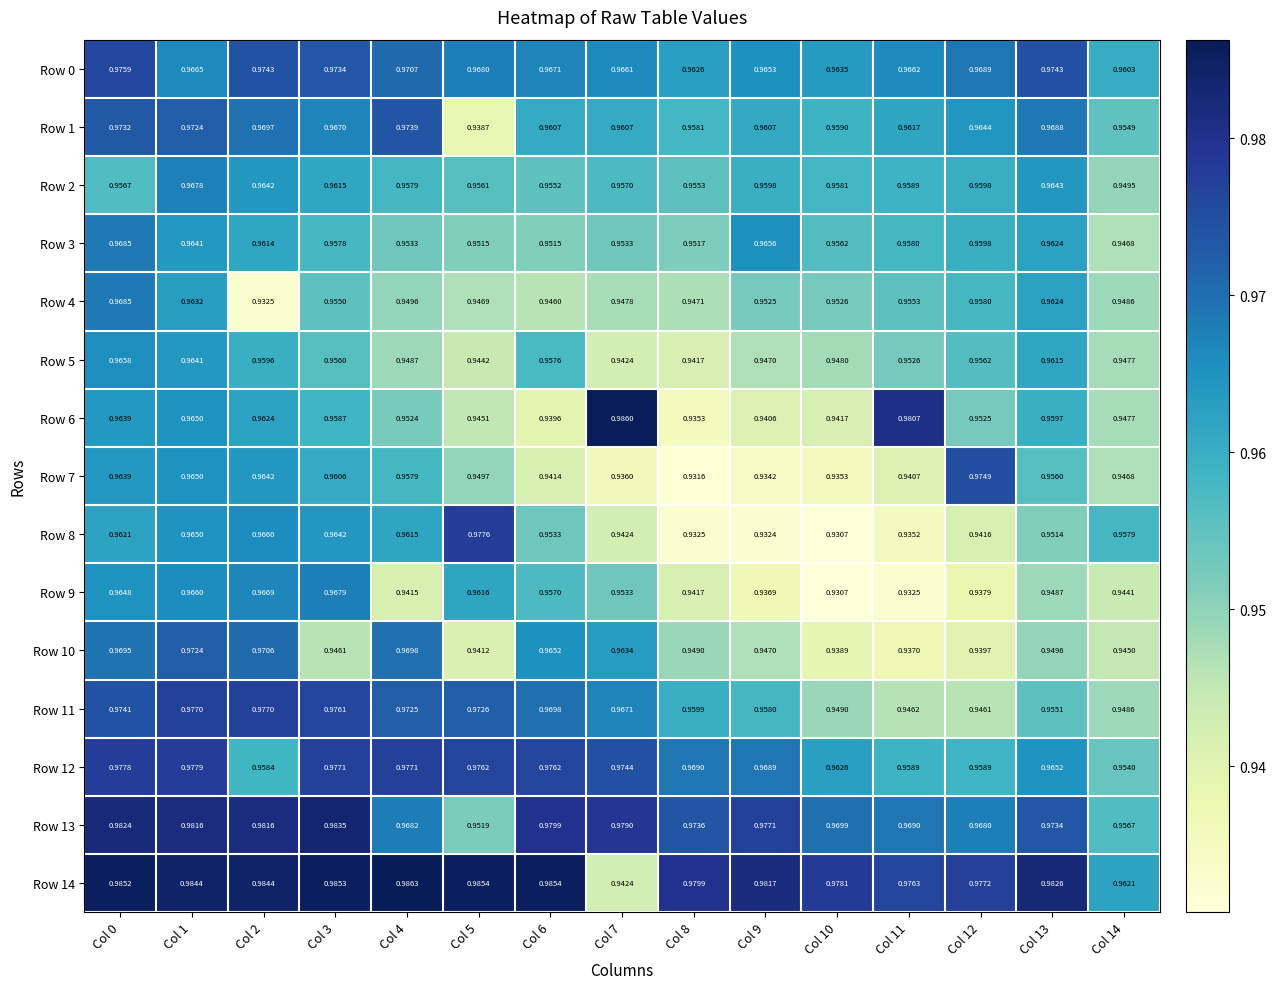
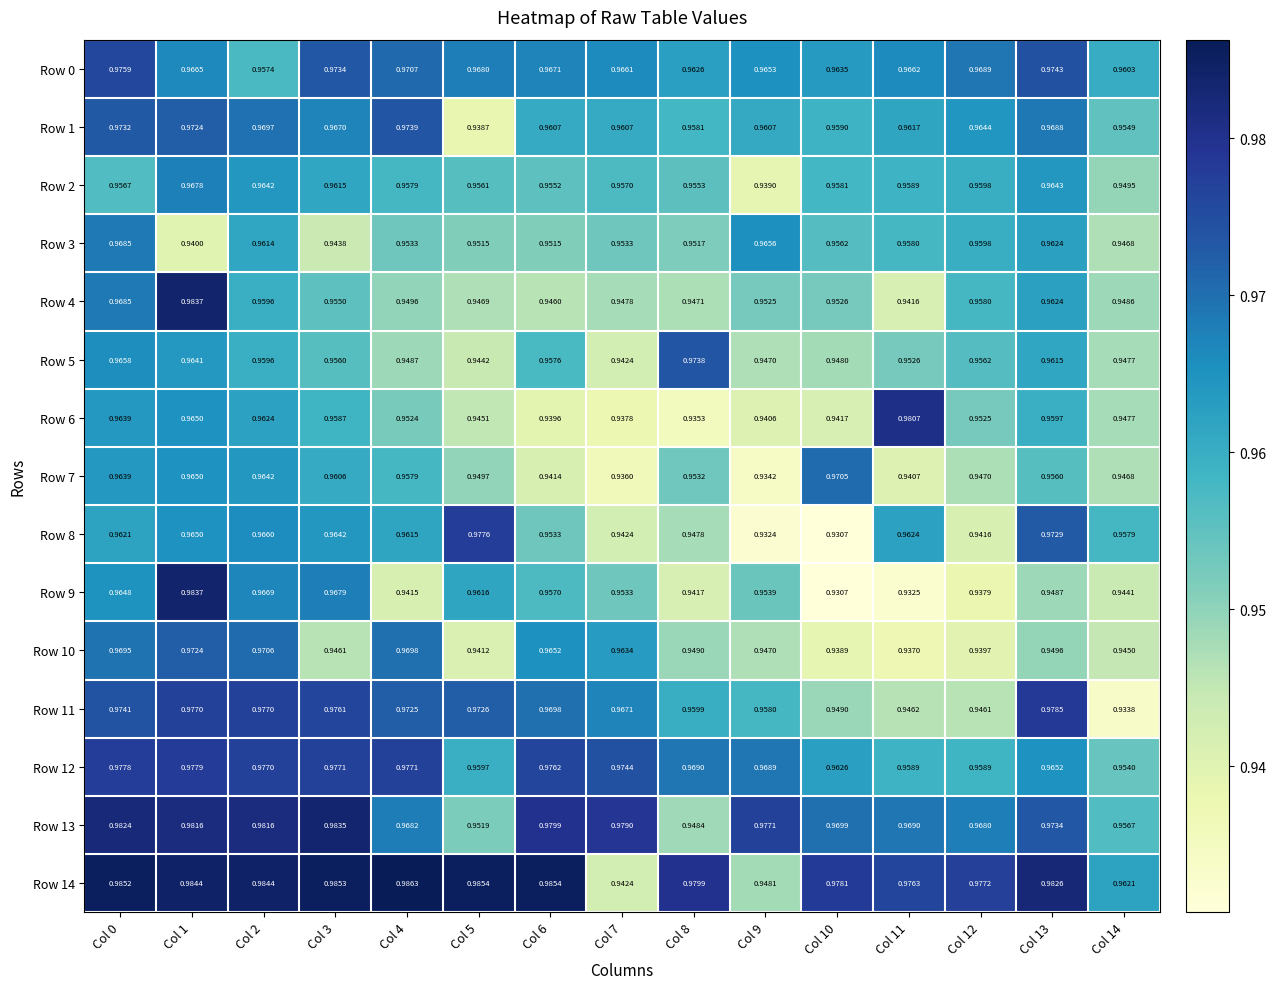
  {
    "Row 0": {
      "Col 0": 0.9759,
      "Col 1": 0.9665,
-     "Col 2": 0.9743,
+     "Col 2": 0.9574,
      "Col 3": 0.9734,
      "Col 4": 0.9707,
      "Col 5": 0.9680,
      "Col 6": 0.9671,
      "Col 7": 0.9661,
      "Col 8": 0.9626,
      "Col 9": 0.9653,
      "Col 10": 0.9635,
      "Col 11": 0.9662,
      "Col 12": 0.9689,
      "Col 13": 0.9743,
      "Col 14": 0.9603
    },
    "Row 2": {
      "Col 0": 0.9567,
      "Col 1": 0.9678,
      "Col 2": 0.9642,
      "Col 3": 0.9615,
      "Col 4": 0.9579,
      "Col 5": 0.9561,
      "Col 6": 0.9552,
      "Col 7": 0.9570,
      "Col 8": 0.9553,
-     "Col 9": 0.9598,
+     "Col 9": 0.9390,
      "Col 10": 0.9581,
      "Col 11": 0.9589,
      "Col 12": 0.9598,
      "Col 13": 0.9643,
      "Col 14": 0.9495
    },
    "Row 3": {
      "Col 0": 0.9685,
-     "Col 1": 0.9641,
+     "Col 1": 0.9400,
      "Col 2": 0.9614,
-     "Col 3": 0.9578,
+     "Col 3": 0.9438,
      "Col 4": 0.9533,
      "Col 5": 0.9515,
      "Col 6": 0.9515,
      "Col 7": 0.9533,
      "Col 8": 0.9517,
      "Col 9": 0.9656,
      "Col 10": 0.9562,
      "Col 11": 0.9580,
      "Col 12": 0.9598,
      "Col 13": 0.9624,
      "Col 14": 0.9468
    },
    "Row 4": {
      "Col 0": 0.9685,
-     "Col 1": 0.9632,
-     "Col 2": 0.9325,
+     "Col 1": 0.9837,
+     "Col 2": 0.9596,
      "Col 3": 0.9550,
      "Col 4": 0.9496,
      "Col 5": 0.9469,
      "Col 6": 0.9460,
      "Col 7": 0.9478,
      "Col 8": 0.9471,
      "Col 9": 0.9525,
      "Col 10": 0.9526,
-     "Col 11": 0.9553,
+     "Col 11": 0.9416,
      "Col 12": 0.9580,
      "Col 13": 0.9624,
      "Col 14": 0.9486
    },
    "Row 5": {
      "Col 0": 0.9658,
      "Col 1": 0.9641,
      "Col 2": 0.9596,
      "Col 3": 0.9560,
      "Col 4": 0.9487,
      "Col 5": 0.9442,
      "Col 6": 0.9576,
      "Col 7": 0.9424,
-     "Col 8": 0.9417,
+     "Col 8": 0.9738,
      "Col 9": 0.9470,
      "Col 10": 0.9480,
      "Col 11": 0.9526,
      "Col 12": 0.9562,
      "Col 13": 0.9615,
      "Col 14": 0.9477
    },
    "Row 6": {
      "Col 0": 0.9639,
      "Col 1": 0.9650,
      "Col 2": 0.9624,
      "Col 3": 0.9587,
      "Col 4": 0.9524,
      "Col 5": 0.9451,
      "Col 6": 0.9396,
-     "Col 7": 0.9860,
+     "Col 7": 0.9378,
      "Col 8": 0.9353,
      "Col 9": 0.9406,
      "Col 10": 0.9417,
      "Col 11": 0.9807,
      "Col 12": 0.9525,
      "Col 13": 0.9597,
      "Col 14": 0.9477
    },
    "Row 7": {
      "Col 0": 0.9639,
      "Col 1": 0.9650,
      "Col 2": 0.9642,
      "Col 3": 0.9606,
      "Col 4": 0.9579,
      "Col 5": 0.9497,
      "Col 6": 0.9414,
      "Col 7": 0.9360,
-     "Col 8": 0.9316,
+     "Col 8": 0.9532,
      "Col 9": 0.9342,
-     "Col 10": 0.9353,
+     "Col 10": 0.9705,
      "Col 11": 0.9407,
-     "Col 12": 0.9749,
+     "Col 12": 0.9470,
      "Col 13": 0.9560,
      "Col 14": 0.9468
    },
    "Row 8": {
      "Col 0": 0.9621,
      "Col 1": 0.9650,
      "Col 2": 0.9660,
      "Col 3": 0.9642,
      "Col 4": 0.9615,
      "Col 5": 0.9776,
      "Col 6": 0.9533,
      "Col 7": 0.9424,
-     "Col 8": 0.9325,
+     "Col 8": 0.9478,
      "Col 9": 0.9324,
      "Col 10": 0.9307,
-     "Col 11": 0.9352,
+     "Col 11": 0.9624,
      "Col 12": 0.9416,
-     "Col 13": 0.9514,
+     "Col 13": 0.9729,
      "Col 14": 0.9579
    },
    "Row 9": {
      "Col 0": 0.9648,
-     "Col 1": 0.9660,
+     "Col 1": 0.9837,
      "Col 2": 0.9669,
      "Col 3": 0.9679,
      "Col 4": 0.9415,
      "Col 5": 0.9616,
      "Col 6": 0.9570,
      "Col 7": 0.9533,
      "Col 8": 0.9417,
-     "Col 9": 0.9369,
+     "Col 9": 0.9539,
      "Col 10": 0.9307,
      "Col 11": 0.9325,
      "Col 12": 0.9379,
      "Col 13": 0.9487,
      "Col 14": 0.9441
    },
    "Row 11": {
      "Col 0": 0.9741,
      "Col 1": 0.9770,
      "Col 2": 0.9770,
      "Col 3": 0.9761,
      "Col 4": 0.9725,
      "Col 5": 0.9726,
      "Col 6": 0.9698,
      "Col 7": 0.9671,
      "Col 8": 0.9599,
      "Col 9": 0.9580,
      "Col 10": 0.9490,
      "Col 11": 0.9462,
      "Col 12": 0.9461,
-     "Col 13": 0.9551,
-     "Col 14": 0.9486
+     "Col 13": 0.9785,
+     "Col 14": 0.9338
    },
    "Row 12": {
      "Col 0": 0.9778,
      "Col 1": 0.9779,
-     "Col 2": 0.9584,
+     "Col 2": 0.9770,
      "Col 3": 0.9771,
      "Col 4": 0.9771,
-     "Col 5": 0.9762,
+     "Col 5": 0.9597,
      "Col 6": 0.9762,
      "Col 7": 0.9744,
      "Col 8": 0.9690,
      "Col 9": 0.9689,
      "Col 10": 0.9626,
      "Col 11": 0.9589,
      "Col 12": 0.9589,
      "Col 13": 0.9652,
      "Col 14": 0.9540
    },
    "Row 13": {
      "Col 0": 0.9824,
      "Col 1": 0.9816,
      "Col 2": 0.9816,
      "Col 3": 0.9835,
      "Col 4": 0.9682,
      "Col 5": 0.9519,
      "Col 6": 0.9799,
      "Col 7": 0.9790,
-     "Col 8": 0.9736,
+     "Col 8": 0.9484,
      "Col 9": 0.9771,
      "Col 10": 0.9699,
      "Col 11": 0.9690,
      "Col 12": 0.9680,
      "Col 13": 0.9734,
      "Col 14": 0.9567
    },
    "Row 14": {
      "Col 0": 0.9852,
      "Col 1": 0.9844,
      "Col 2": 0.9844,
      "Col 3": 0.9853,
      "Col 4": 0.9863,
      "Col 5": 0.9854,
      "Col 6": 0.9854,
      "Col 7": 0.9424,
      "Col 8": 0.9799,
-     "Col 9": 0.9817,
+     "Col 9": 0.9481,
      "Col 10": 0.9781,
      "Col 11": 0.9763,
      "Col 12": 0.9772,
      "Col 13": 0.9826,
      "Col 14": 0.9621
    }
  }
